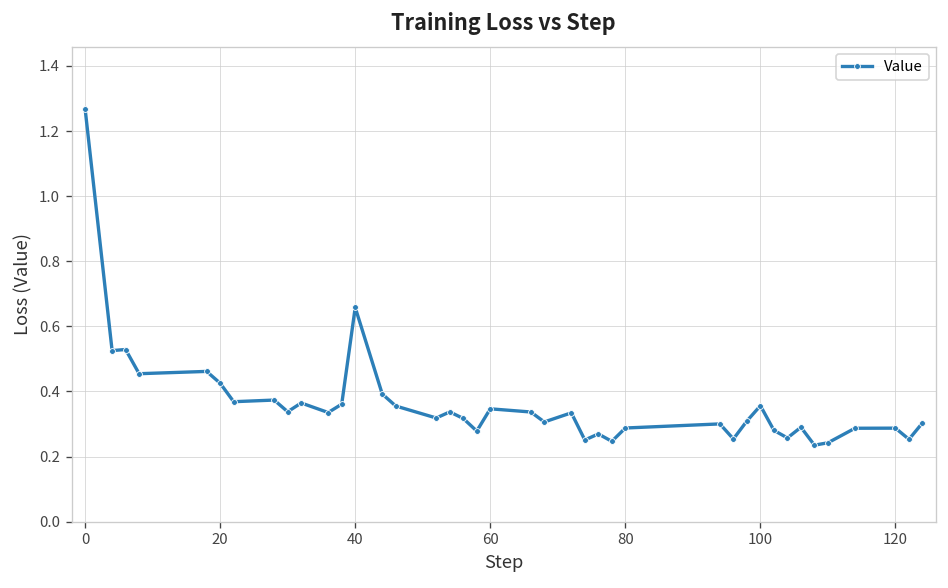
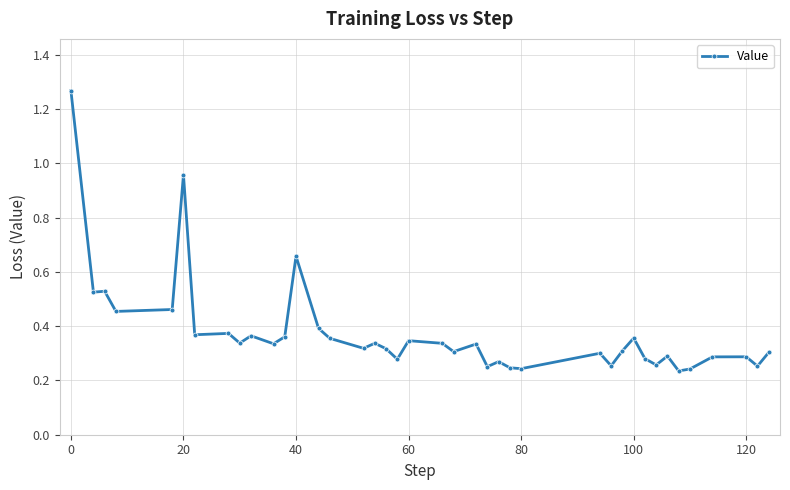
  {
    "0": 1.27,
-   "20": 0.43,
+   "20": 0.96,
    "40": 0.66,
    "60": 0.35,
-   "80": 0.29,
+   "80": 0.24,
    "100": 0.36,
    "120": 0.29
  }
